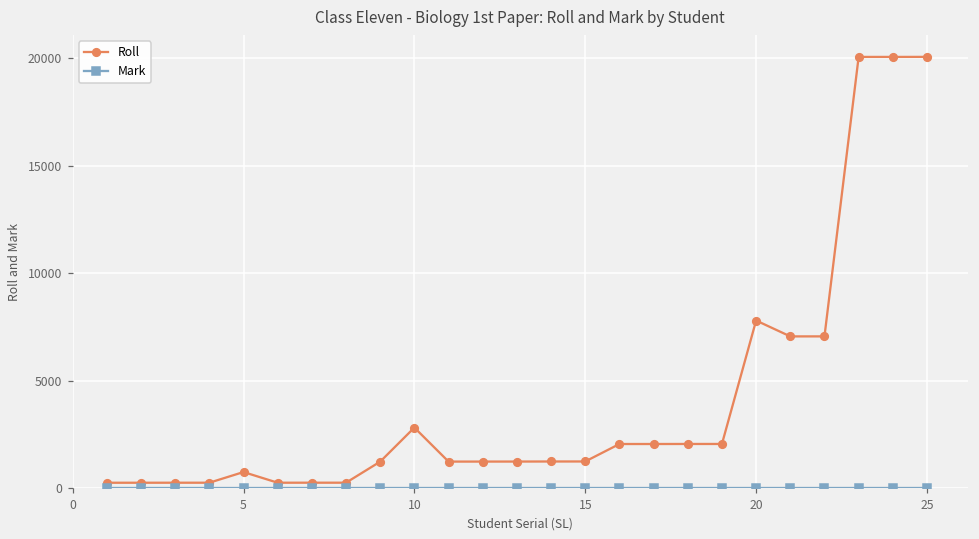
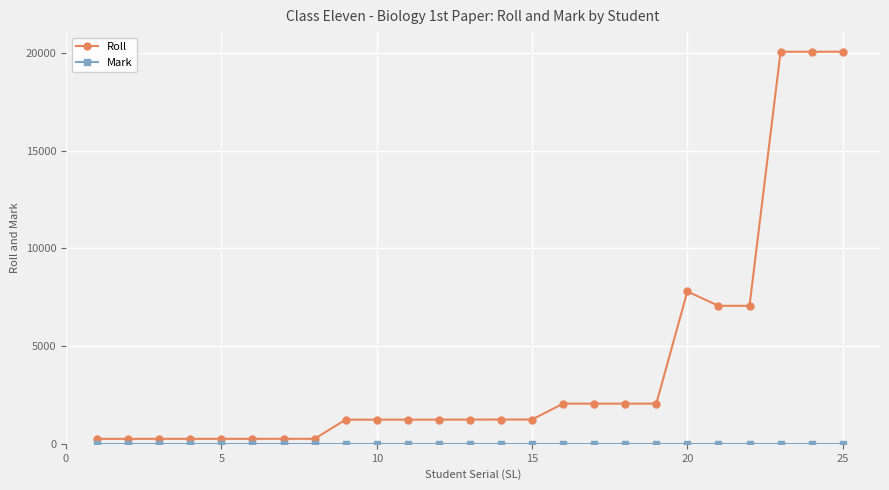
  {
    "Roll": {
-     "5": 800,
-     "10": 2800,
+     "5": 300,
+     "10": 1200,
      "15": 1200,
      "20": 7800,
      "25": 20100
    },
    "Mark": {
      "5": 0,
      "10": 0,
      "15": 0,
      "20": 0,
      "25": 0
    }
  }
